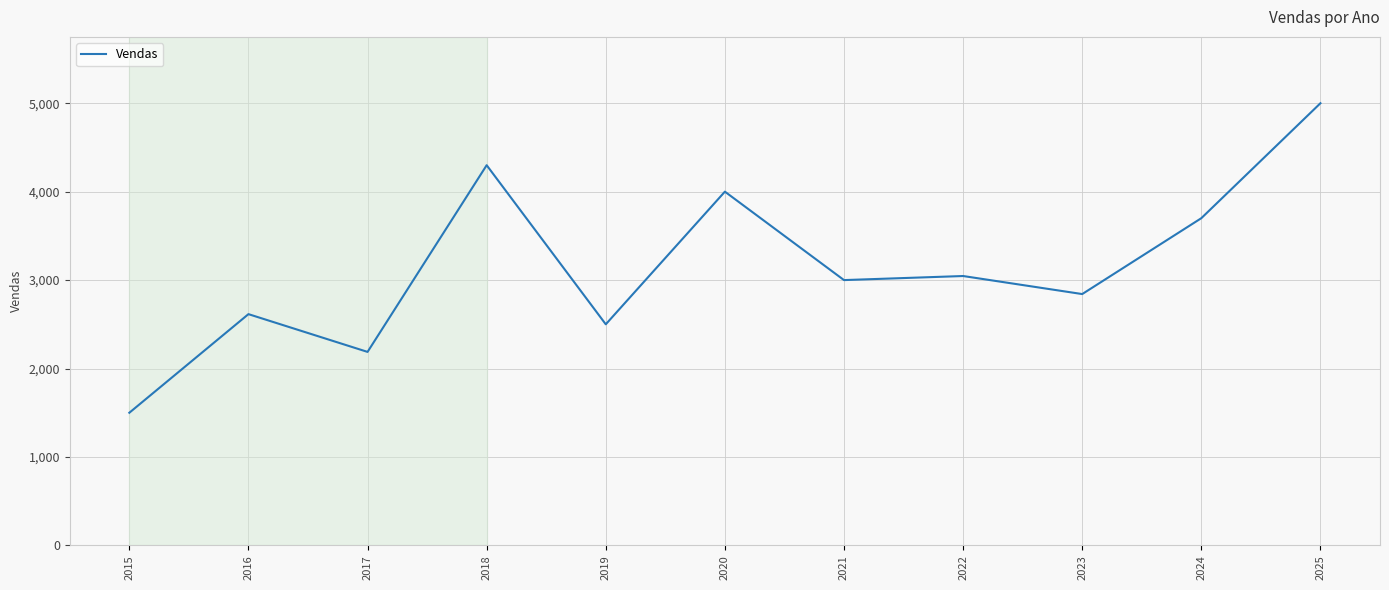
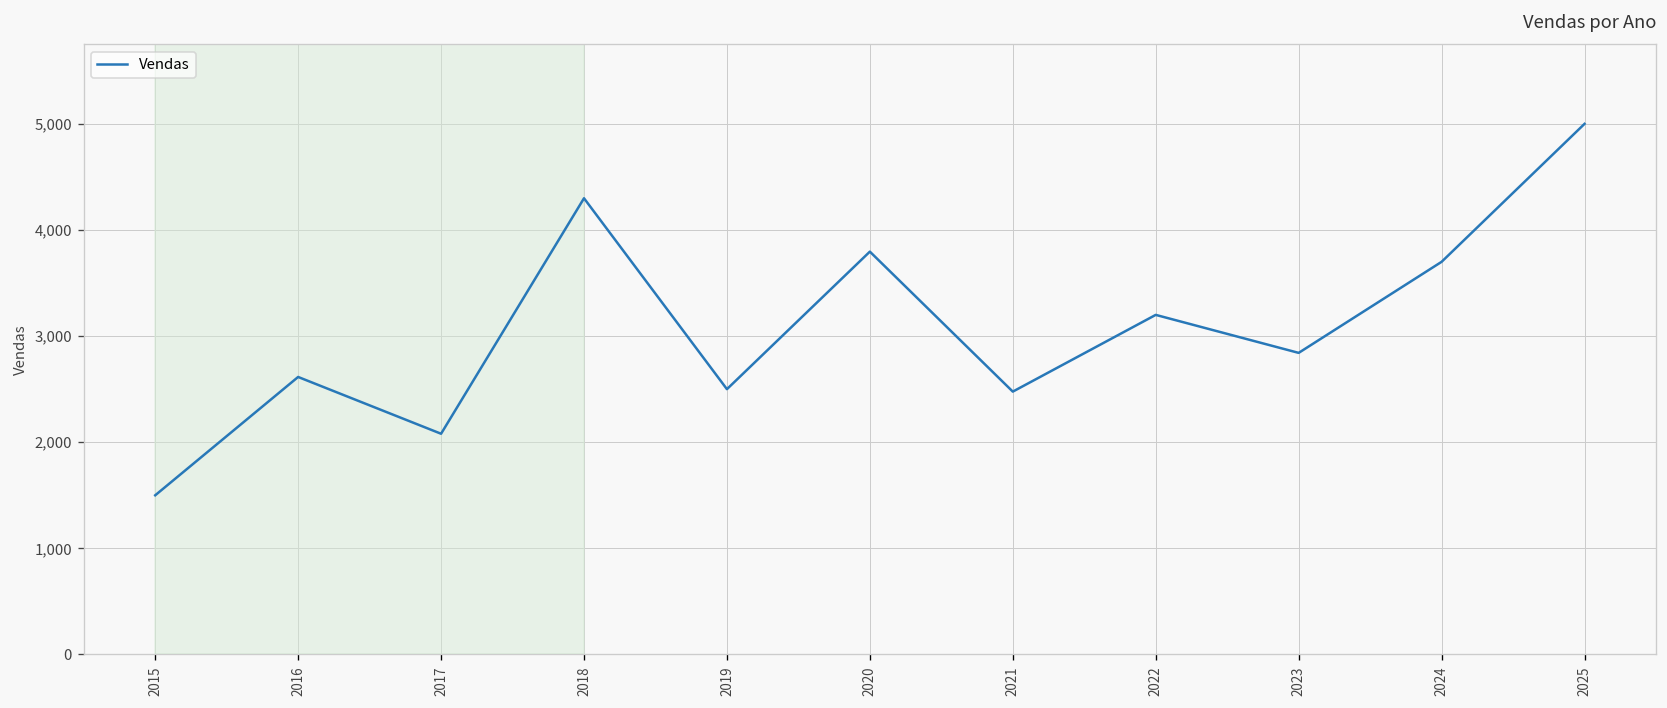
  {
    "2015": "1,500",
    "2016": "2,600",
-   "2017": "2,200",
+   "2017": "2,100",
    "2018": "4,300",
    "2019": "2,500",
-   "2020": "4,000",
-   "2021": "3,000",
-   "2022": "3,000",
+   "2020": "3,800",
+   "2021": "2,500",
+   "2022": "3,200",
    "2023": "2,800",
    "2024": "3,700",
    "2025": "5,000"
  }
